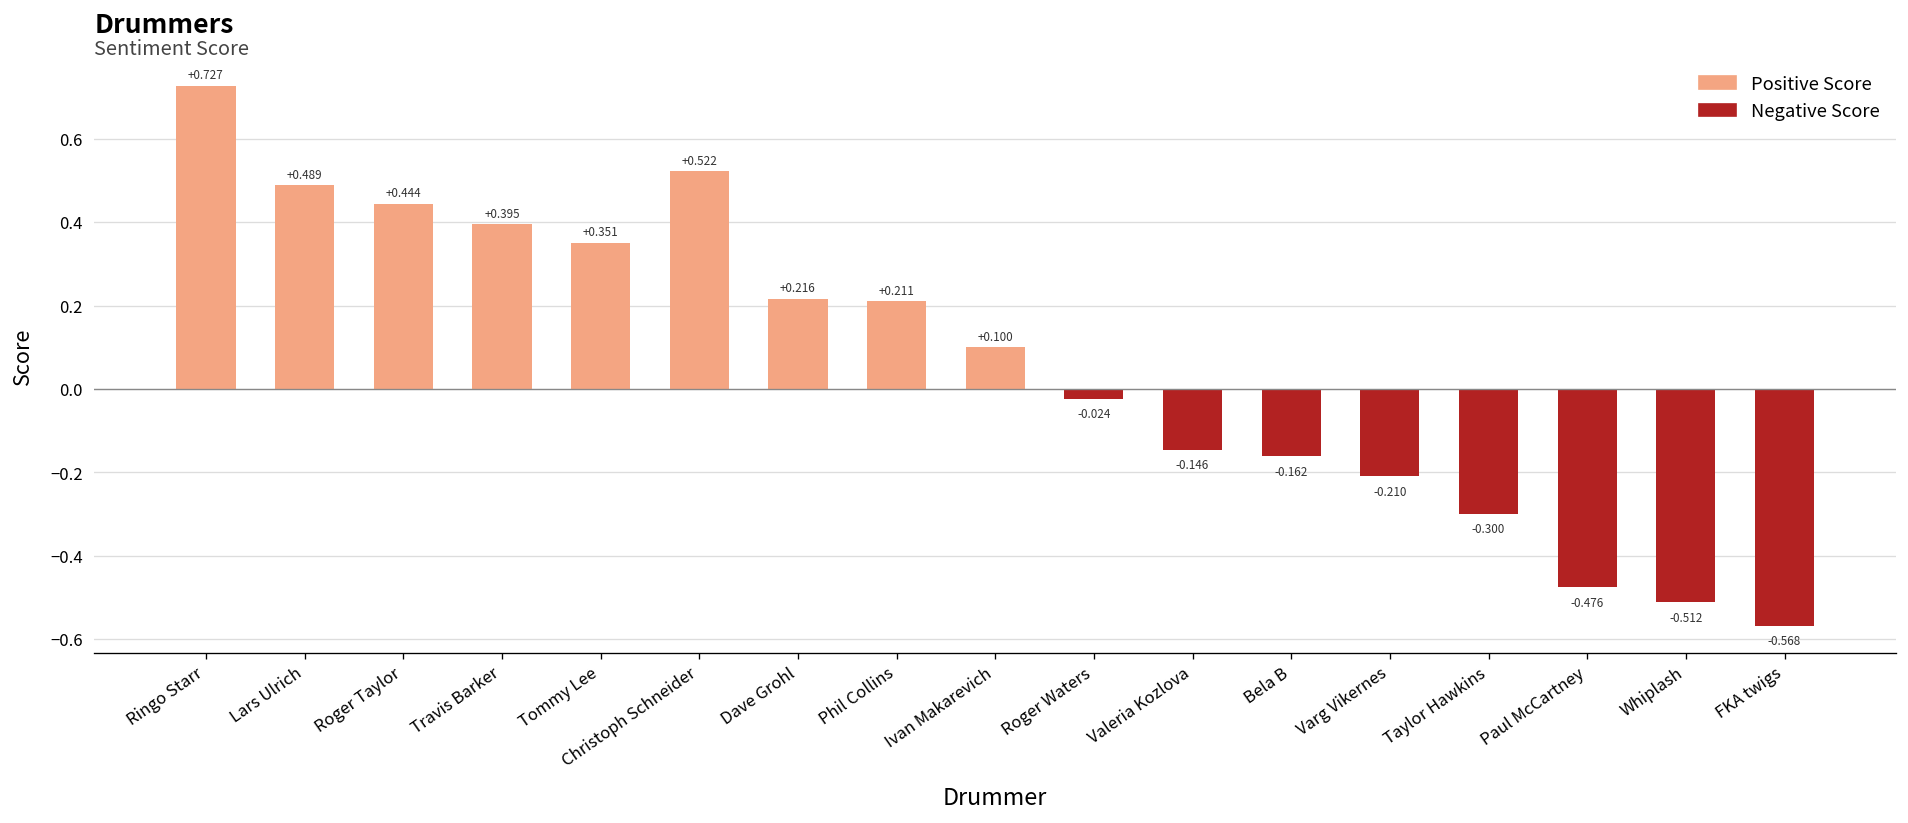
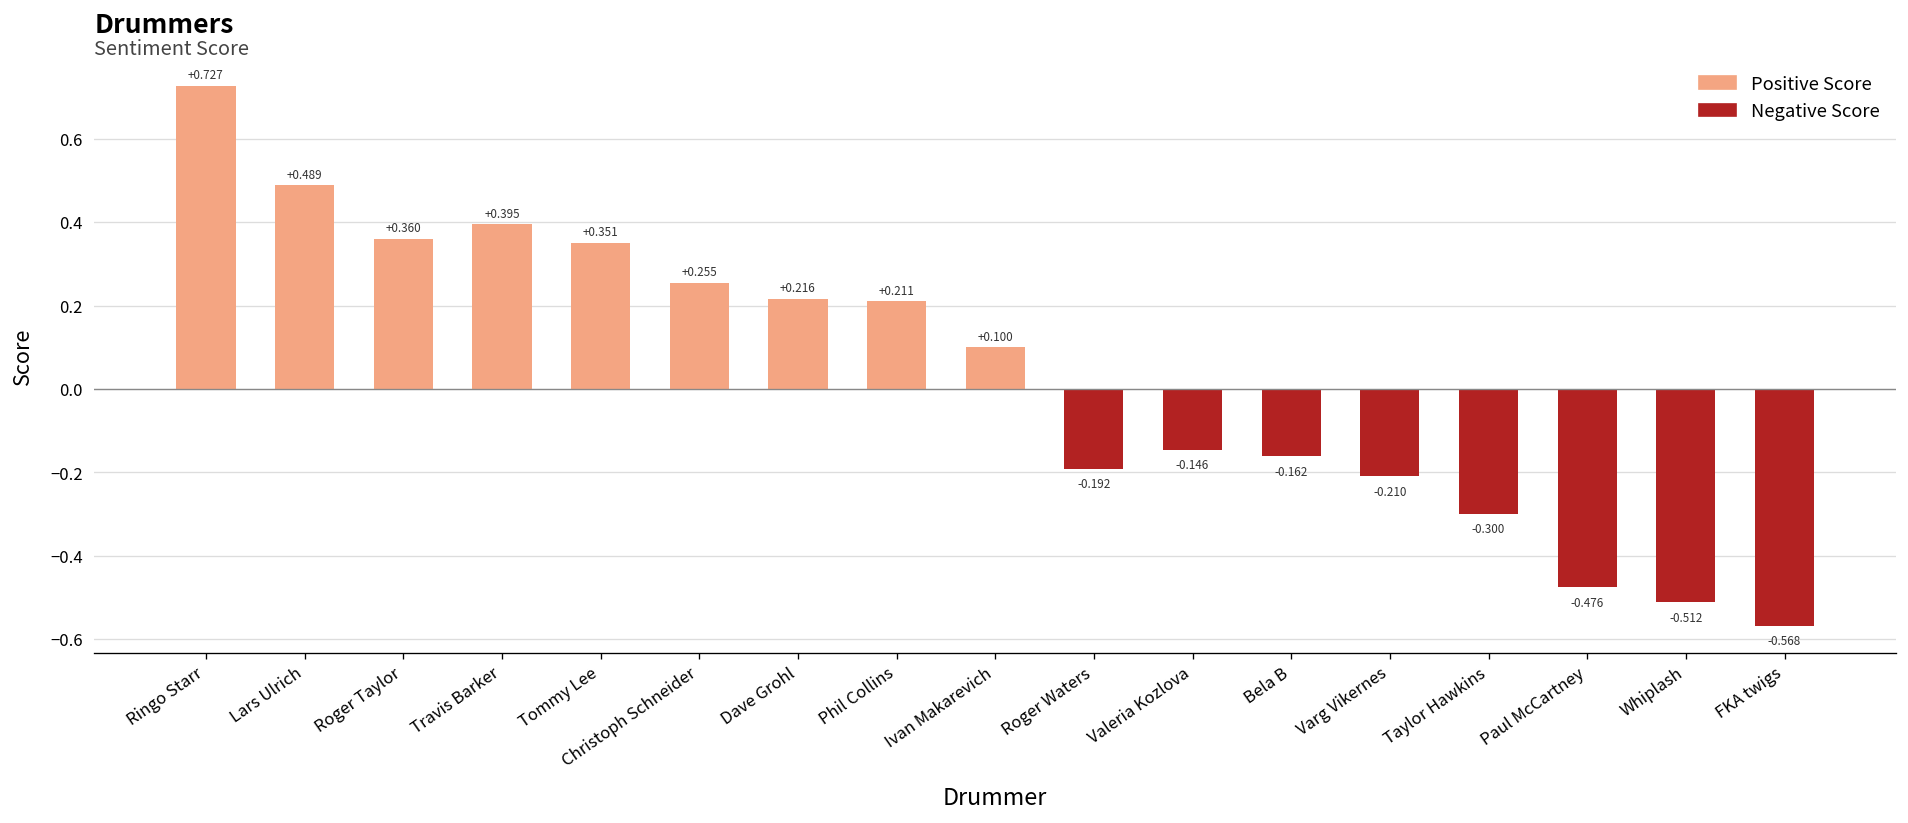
  {
    "Positive Score": {
      "Ringo Starr": "+0.727",
      "Lars Ulrich": "+0.489",
-     "Roger Taylor": "+0.444",
+     "Roger Taylor": "+0.360",
      "Travis Barker": "+0.395",
      "Tommy Lee": "+0.351",
-     "Christoph Schneider": "+0.522",
+     "Christoph Schneider": "+0.255",
      "Dave Grohl": "+0.216",
      "Phil Collins": "+0.211",
      "Ivan Makarevich": "+0.100"
    },
    "Negative Score": {
-     "Roger Waters": "-0.024",
+     "Roger Waters": "-0.192",
      "Valeria Kozlova": "-0.146",
      "Bela B": "-0.162",
      "Varg Vikernes": "-0.210",
      "Taylor Hawkins": "-0.300",
      "Paul McCartney": "-0.476",
      "Whiplash": "-0.512",
      "FKA twigs": "-0.568"
    }
  }
